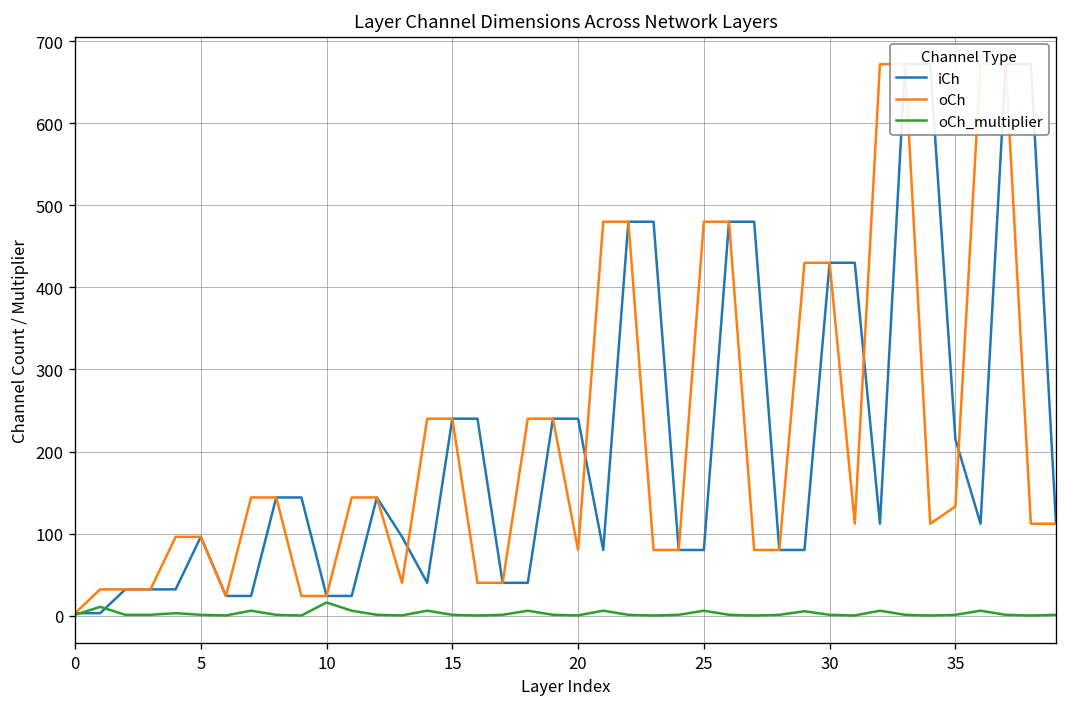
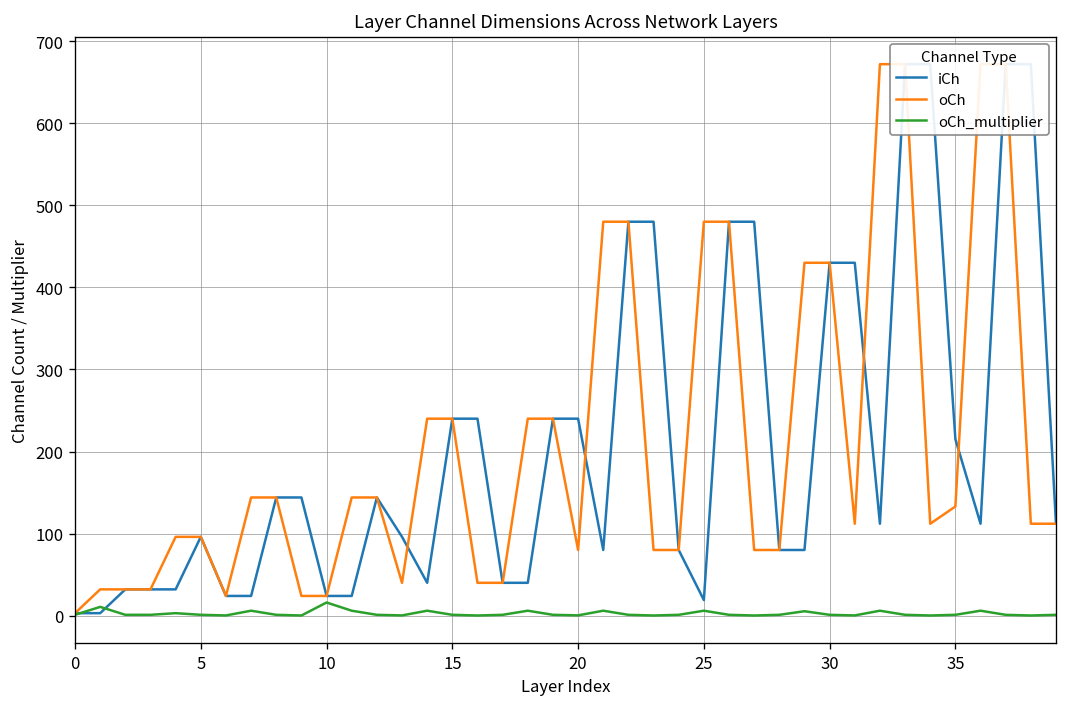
  {
    "iCh": {
      "20": 240,
-     "25": 80,
+     "25": 20,
      "35": 220
    },
    "oCh": {
      "20": 80,
      "25": 480,
      "35": 130
    },
    "oCh_multiplier": {
      "5": 0,
      "10": 20,
      "15": 0,
      "20": 0,
      "25": 10,
      "30": 0,
      "35": 0
    }
  }
